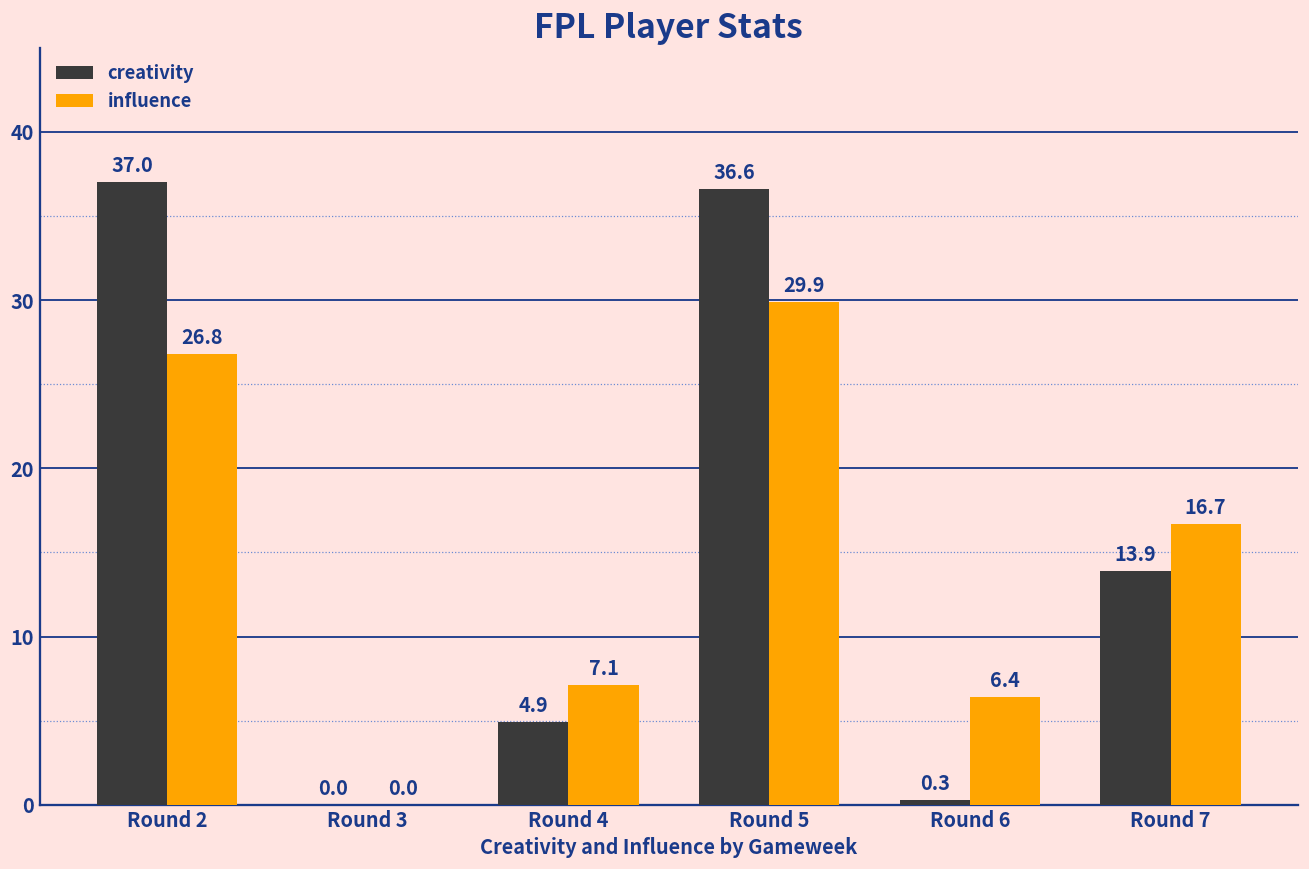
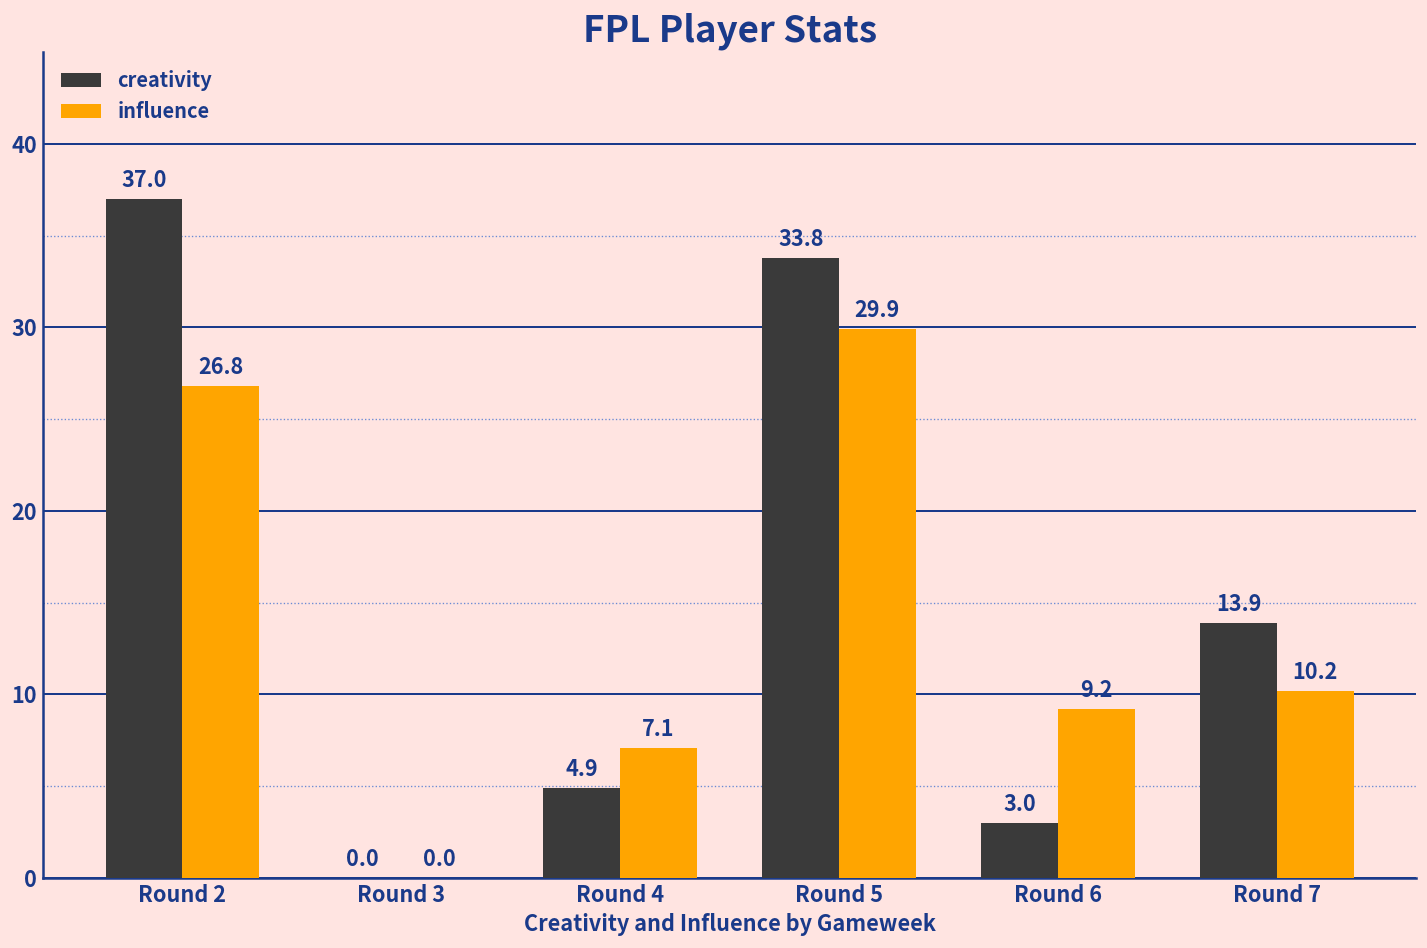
  {
    "creativity": {
      "Round 2": 37.0,
      "Round 3": 0.0,
      "Round 4": 4.9,
-     "Round 5": 36.6,
-     "Round 6": 0.3,
+     "Round 5": 33.8,
+     "Round 6": 3.0,
      "Round 7": 13.9
    },
    "influence": {
      "Round 2": 26.8,
      "Round 3": 0.0,
      "Round 4": 7.1,
      "Round 5": 29.9,
-     "Round 6": 6.4,
-     "Round 7": 16.7
+     "Round 6": 9.2,
+     "Round 7": 10.2
    }
  }
